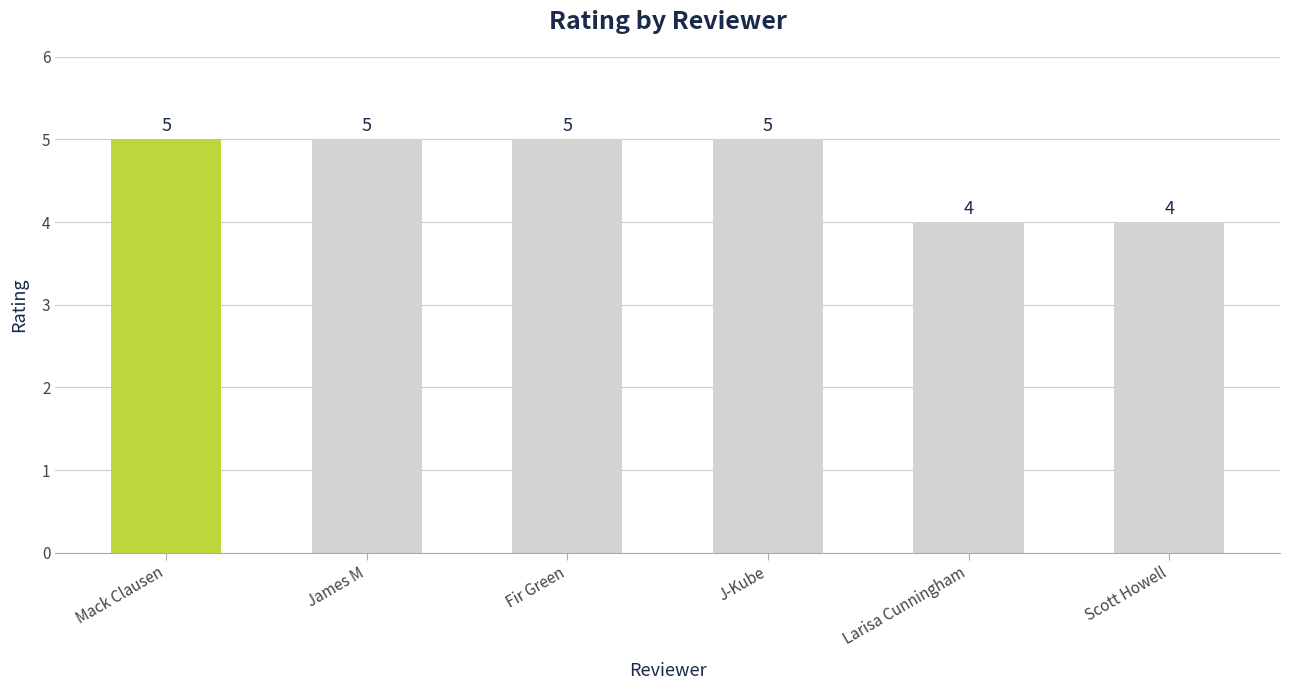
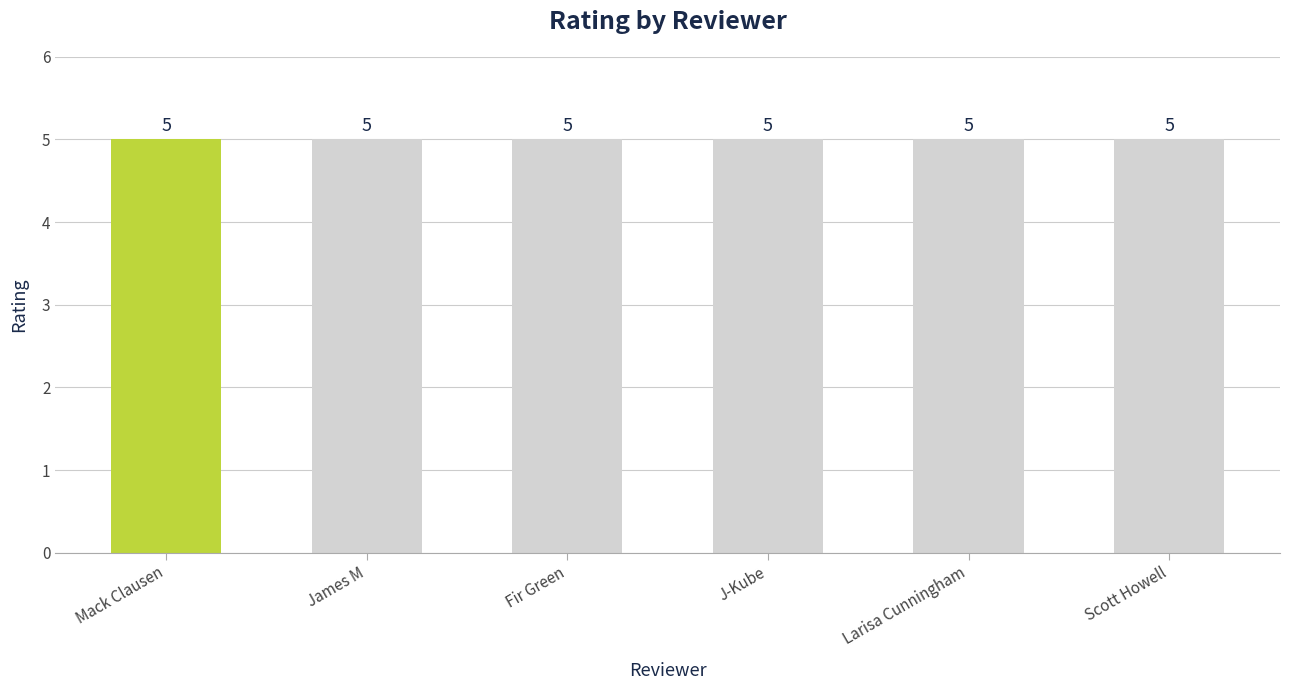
  {
    "Mack Clausen": 5,
    "James M": 5,
    "Fir Green": 5,
    "J-Kube": 5,
-   "Larisa Cunningham": 4,
-   "Scott Howell": 4
+   "Larisa Cunningham": 5,
+   "Scott Howell": 5
  }
